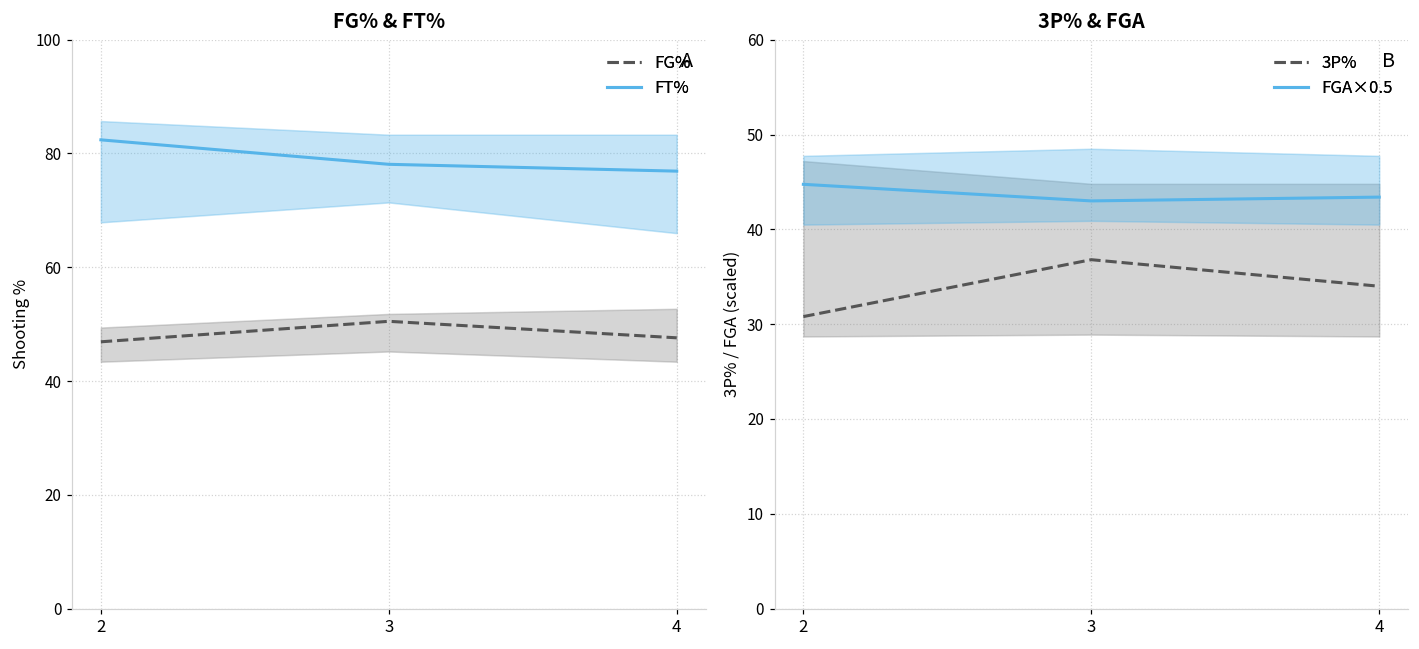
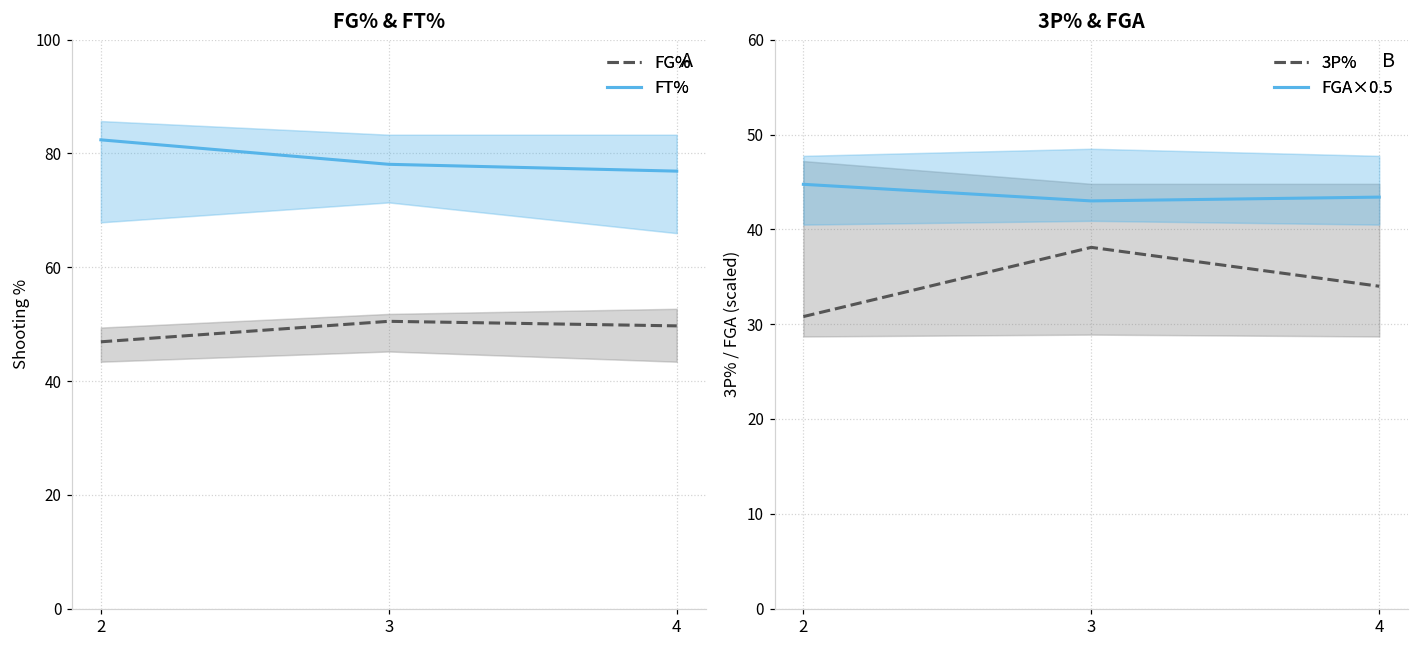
  {
    "FG% & FT%": {
      "FG%": {
        "2": 47,
        "3": 51,
-       "4": 48
+       "4": 50
      }
    },
    "3P% & FGA": {
      "3P%": {
        "2": 31,
-       "3": 37,
+       "3": 38,
        "4": 34
      }
    }
  }
